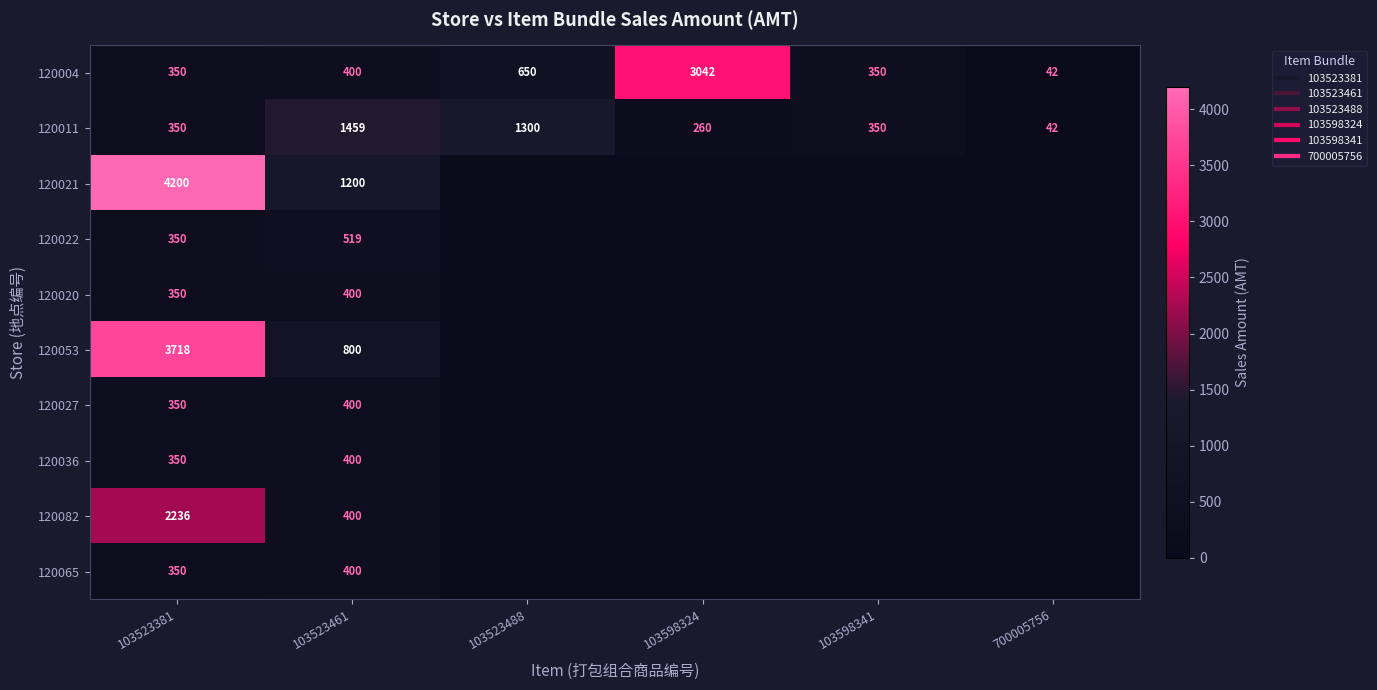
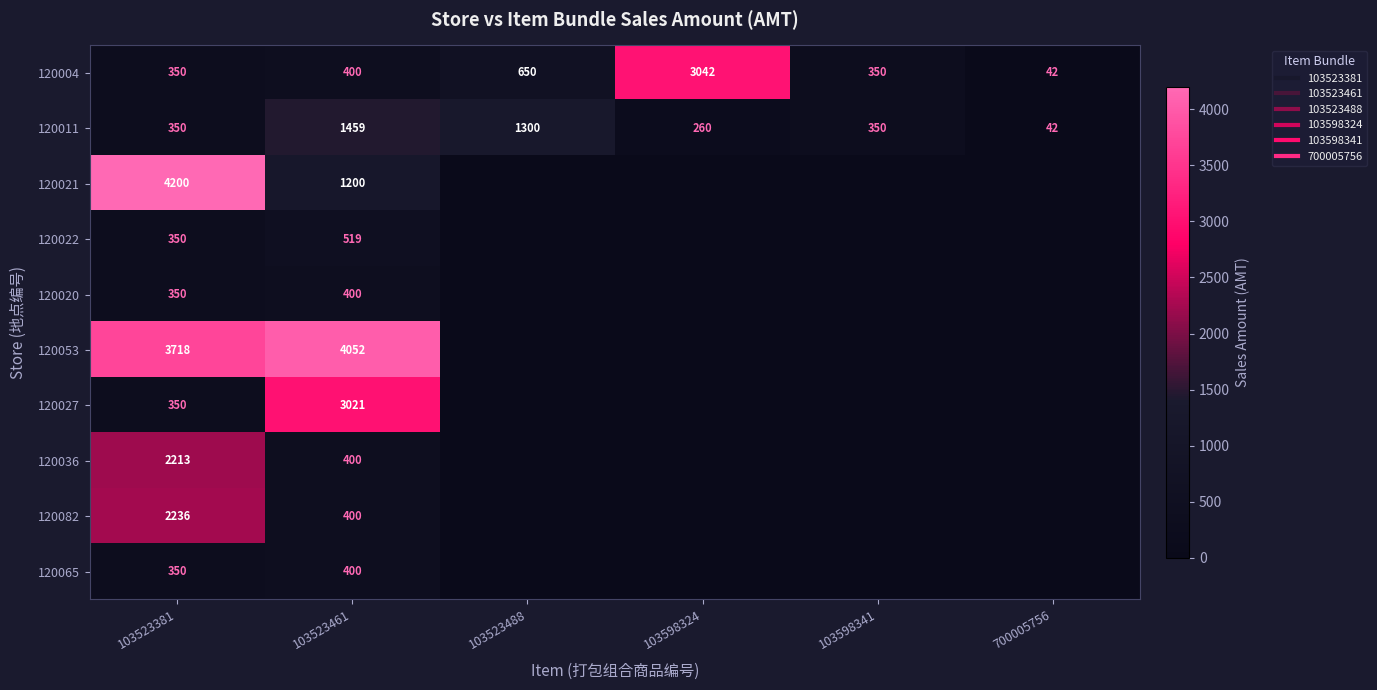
  {
    "120004": {
      "103523381": 350,
      "103523461": 400,
      "103523488": 650,
      "103598324": 3042,
      "103598341": 350,
      "700005756": 42
    },
    "120011": {
      "103523381": 350,
      "103523461": 1459,
      "103523488": 1300,
      "103598324": 260,
      "103598341": 350,
      "700005756": 42
    },
    "120021": {
      "103523381": 4200,
      "103523461": 1200
    },
    "120022": {
      "103523381": 350,
      "103523461": 519
    },
    "120020": {
      "103523381": 350,
      "103523461": 400
    },
    "120053": {
      "103523381": 3718,
-     "103523461": 800
+     "103523461": 4052
    },
    "120027": {
      "103523381": 350,
-     "103523461": 400
+     "103523461": 3021
    },
    "120036": {
-     "103523381": 350,
+     "103523381": 2213,
      "103523461": 400
    },
    "120082": {
      "103523381": 2236,
      "103523461": 400
    },
    "120065": {
      "103523381": 350,
      "103523461": 400
    }
  }
